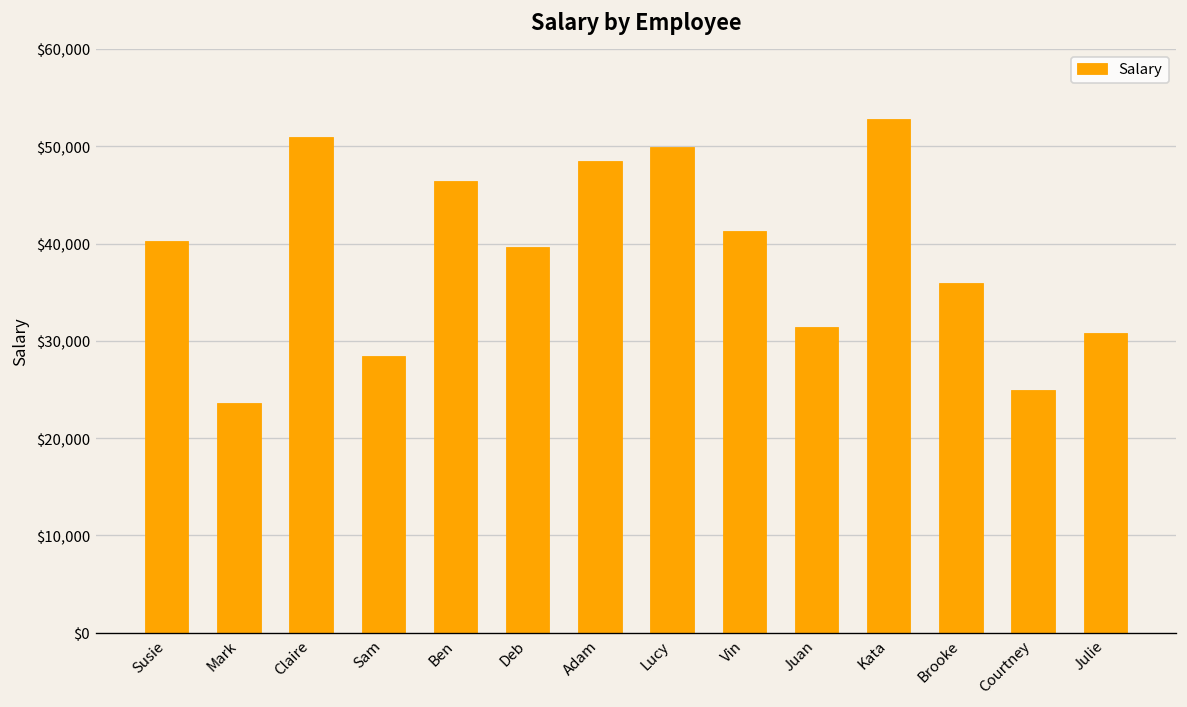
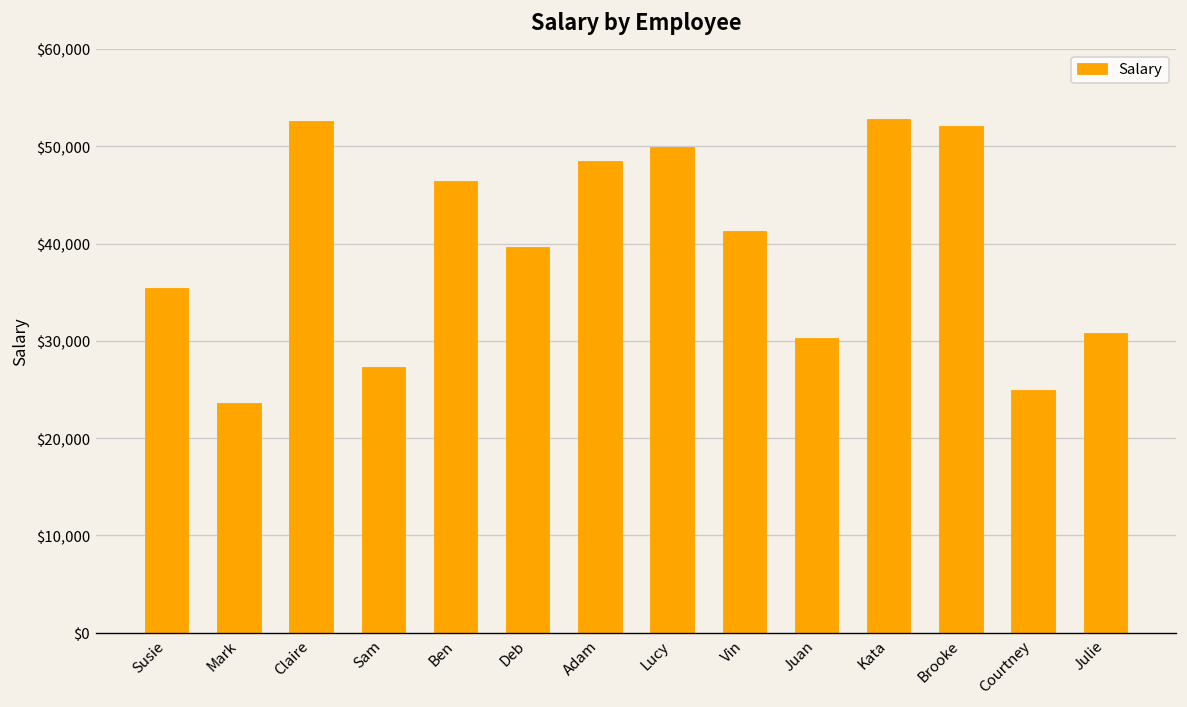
  {
-   "Susie": "$40,000",
+   "Susie": "$35,000",
    "Mark": "$24,000",
-   "Claire": "$51,000",
-   "Sam": "$28,000",
+   "Claire": "$53,000",
+   "Sam": "$27,000",
    "Ben": "$46,000",
    "Deb": "$40,000",
    "Adam": "$48,000",
    "Lucy": "$50,000",
    "Vin": "$41,000",
-   "Juan": "$31,000",
+   "Juan": "$30,000",
    "Kata": "$53,000",
-   "Brooke": "$36,000",
+   "Brooke": "$52,000",
    "Courtney": "$25,000",
    "Julie": "$31,000"
  }
